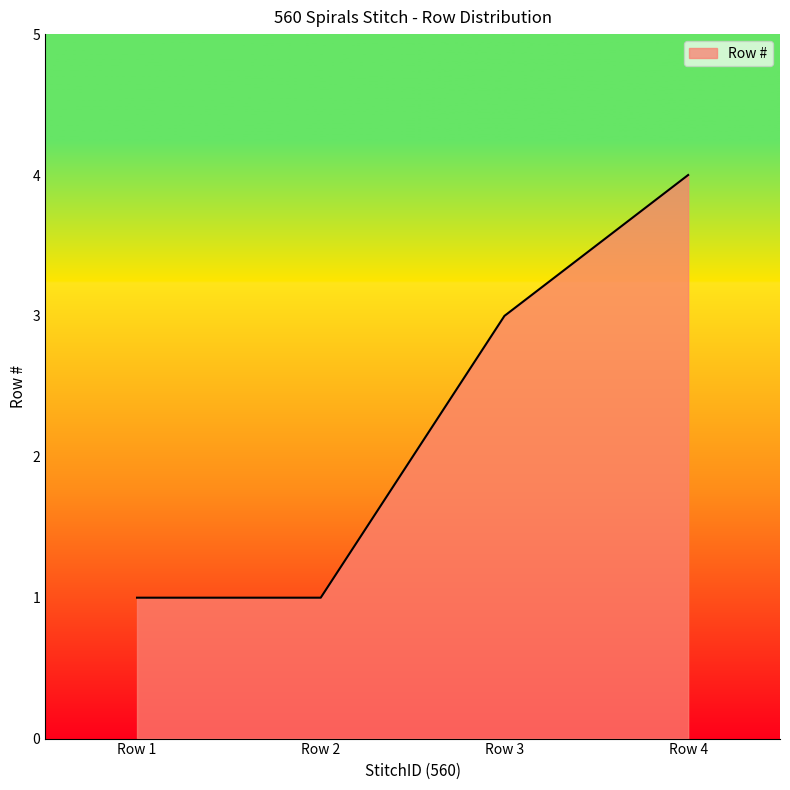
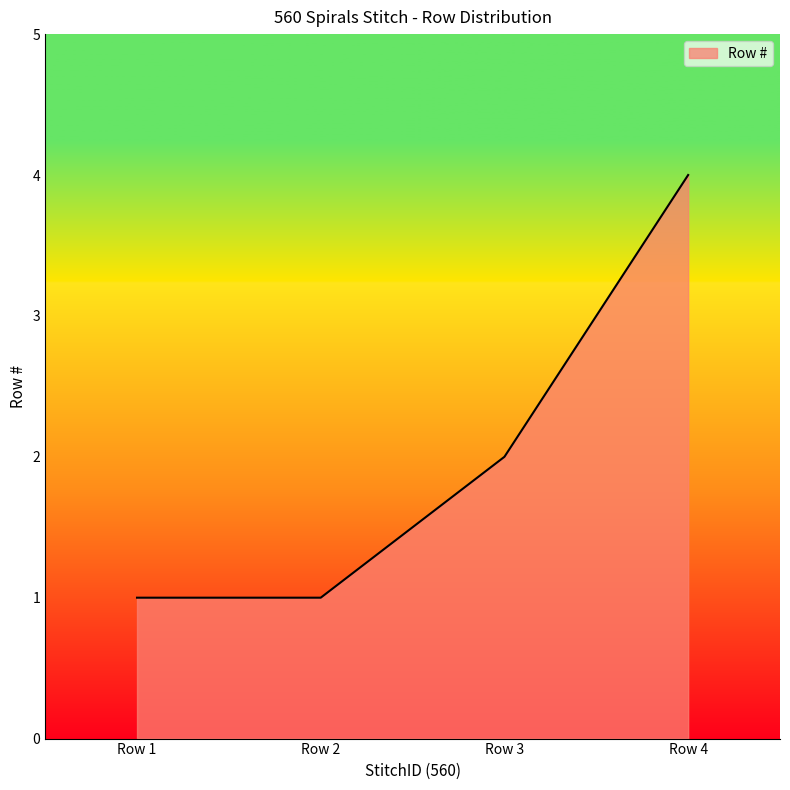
  {
    "Row 1": 1,
    "Row 2": 1,
-   "Row 3": 3,
+   "Row 3": 2,
    "Row 4": 4
  }
